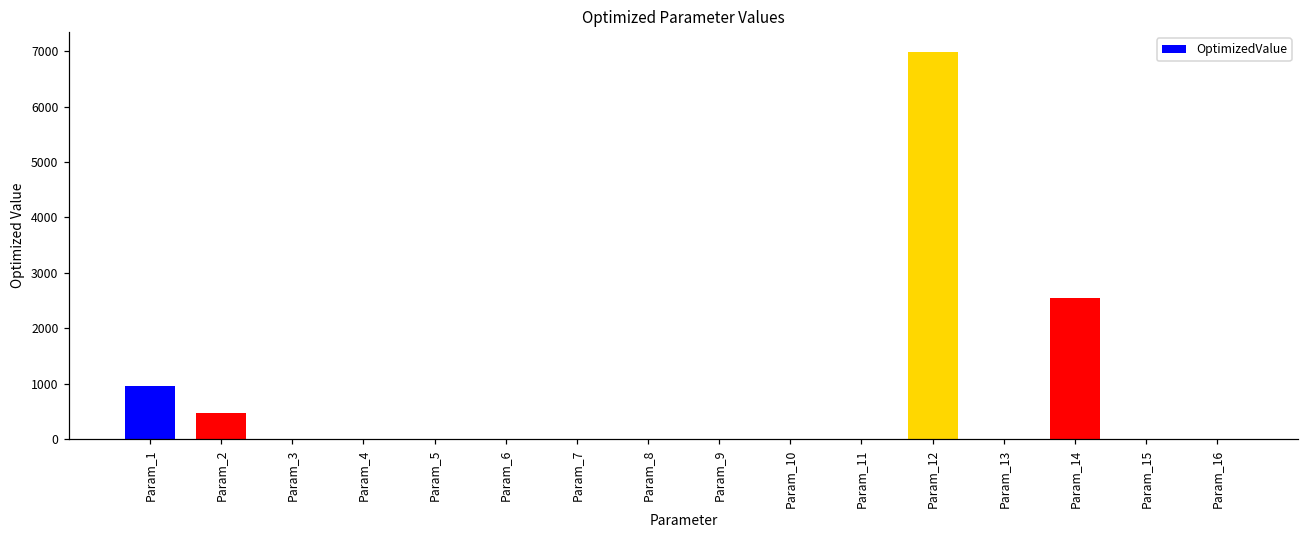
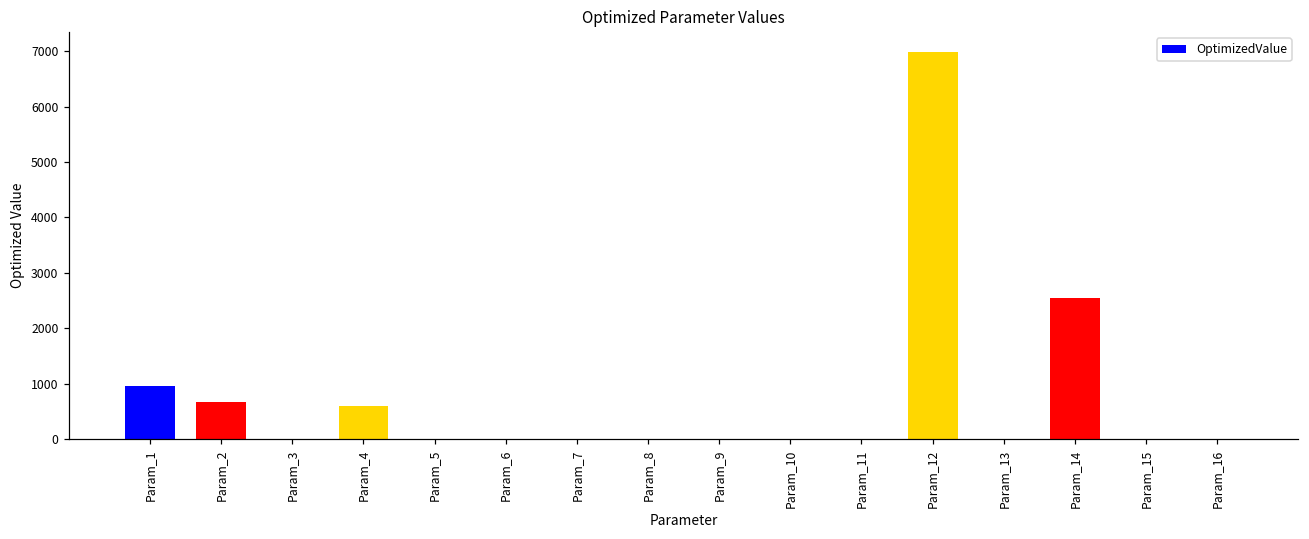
  {
    "Param_1": 1000,
-   "Param_2": 500,
-   "Param_4": 0,
+   "Param_2": 700,
+   "Param_4": 600,
    "Param_11": 0,
    "Param_12": 7000,
    "Param_14": 2500
  }
